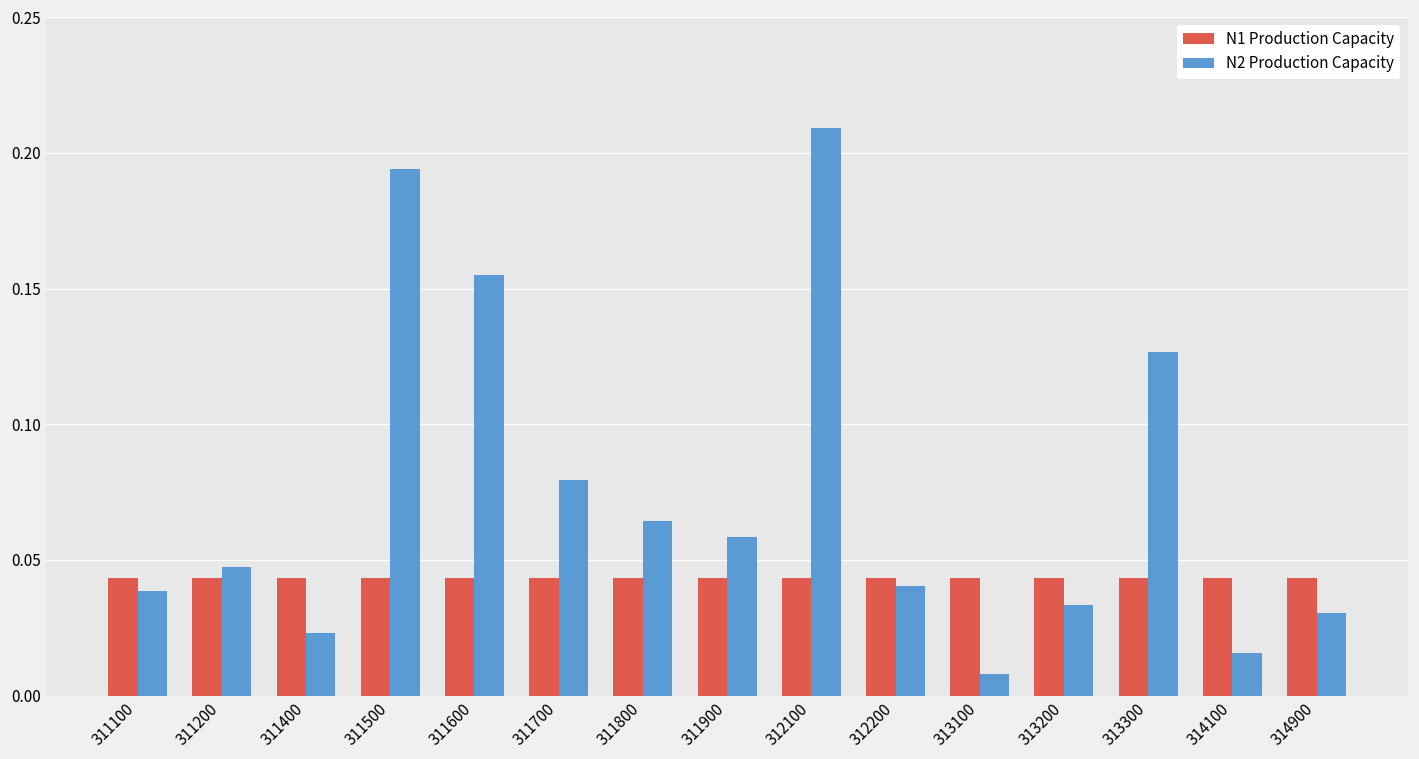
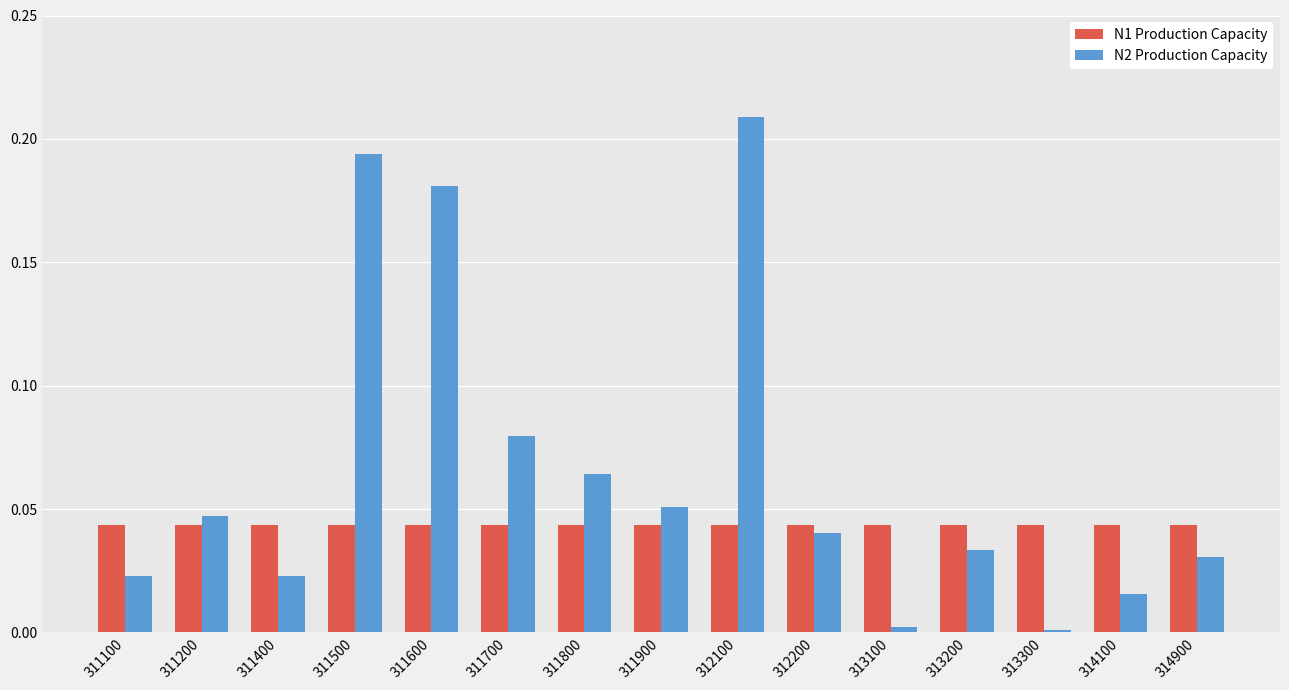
  {
    "N1 Production Capacity": {
      "311100": 0.044,
      "311200": 0.044,
      "311400": 0.044,
      "311500": 0.044,
      "311600": 0.044,
      "311700": 0.044,
      "311800": 0.044,
      "311900": 0.044,
      "312100": 0.044,
      "312200": 0.044,
      "313100": 0.044,
      "313200": 0.044,
      "313300": 0.044,
      "314100": 0.044,
      "314900": 0.044
    },
    "N2 Production Capacity": {
-     "311100": 0.038,
+     "311100": 0.023,
      "311200": 0.047,
      "311400": 0.023,
      "311500": 0.194,
-     "311600": 0.155,
+     "311600": 0.181,
      "311700": 0.080,
      "311800": 0.064,
-     "311900": 0.058,
+     "311900": 0.051,
      "312100": 0.209,
      "312200": 0.040,
-     "313100": 0.008,
+     "313100": 0.002,
      "313200": 0.033,
-     "313300": 0.126,
+     "313300": 0.001,
      "314100": 0.016,
      "314900": 0.030
    }
  }
